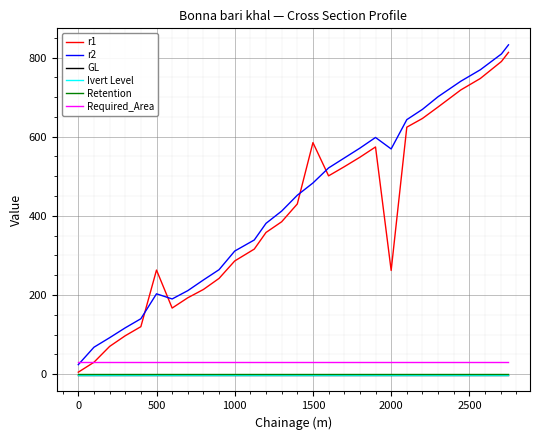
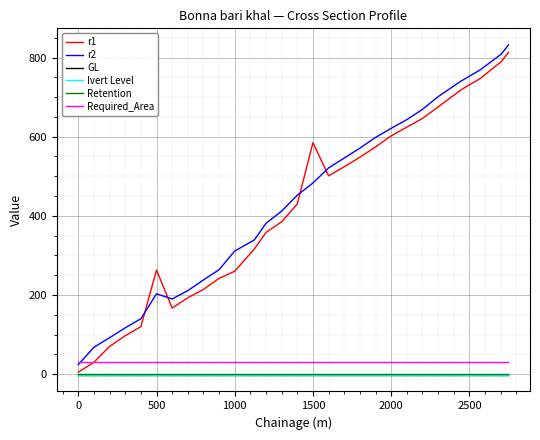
  {
    "r1": {
      "500": 260,
-     "1000": 290,
+     "1000": 260,
      "1500": 590,
-     "2000": 260
+     "2000": 600
    },
    "r2": {
      "500": 200,
      "1000": 310,
      "1500": 480,
-     "2000": 570
+     "2000": 620
    },
    "Required_Area": {
      "500": 30,
      "1000": 30,
      "1500": 30,
      "2000": 30
    }
  }
